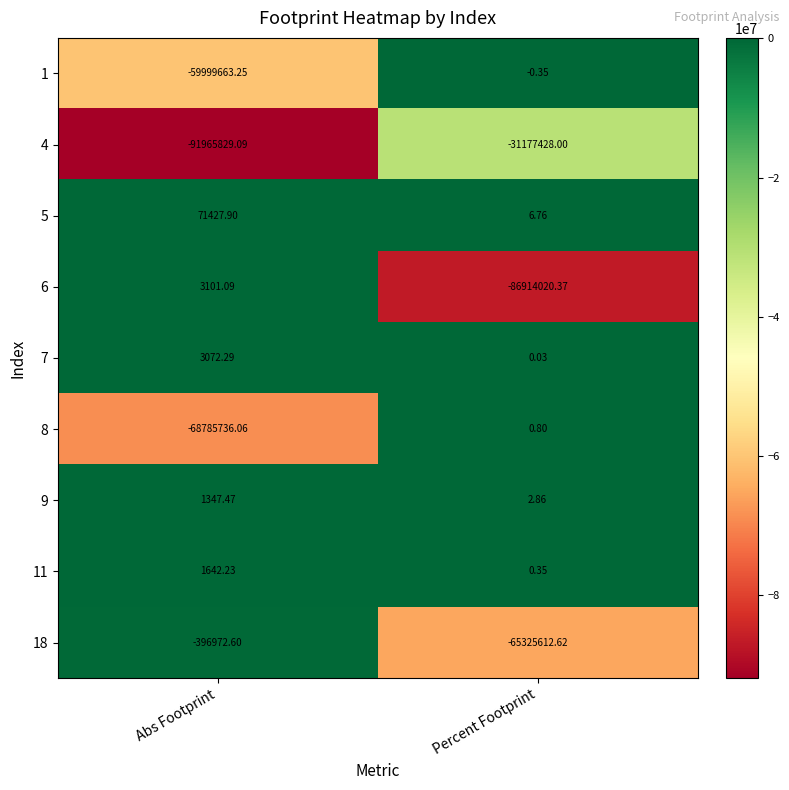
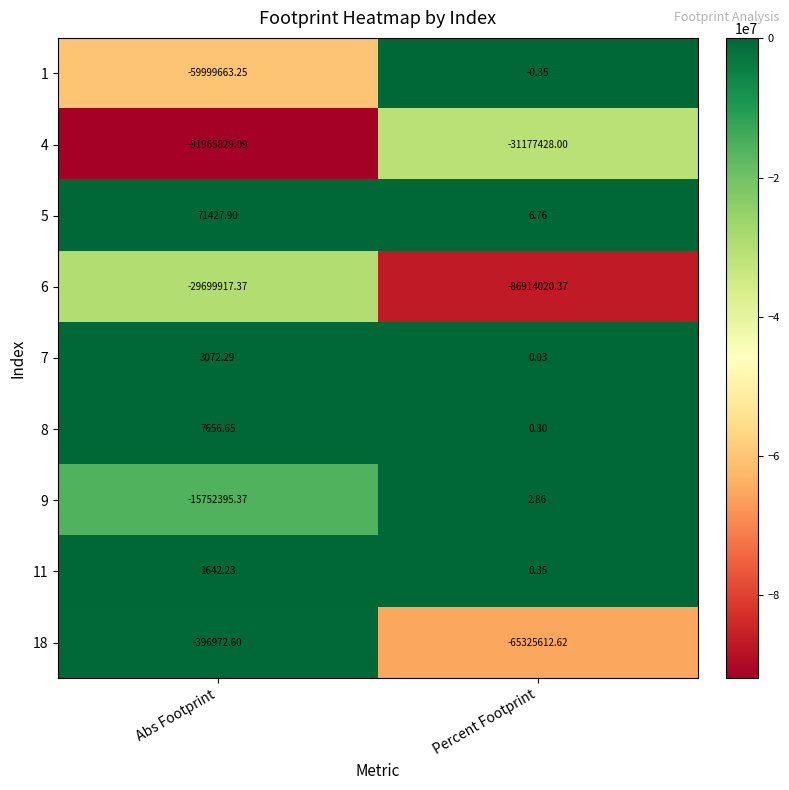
  {
    "1": {
      "Abs Footprint": -59999663.25,
      "Percent Footprint": -0.35
    },
    "4": {
      "Abs Footprint": -91965829.09,
      "Percent Footprint": -31177428.00
    },
    "5": {
      "Abs Footprint": 71427.90,
      "Percent Footprint": 6.76
    },
    "6": {
-     "Abs Footprint": 3101.09,
+     "Abs Footprint": -29699917.37,
      "Percent Footprint": -86914020.37
    },
    "7": {
      "Abs Footprint": 3072.29,
      "Percent Footprint": 0.03
    },
    "8": {
-     "Abs Footprint": -68785736.06,
+     "Abs Footprint": 7656.65,
      "Percent Footprint": 0.80
    },
    "9": {
-     "Abs Footprint": 1347.47,
+     "Abs Footprint": -15752395.37,
      "Percent Footprint": 2.86
    },
    "11": {
      "Abs Footprint": 1642.23,
      "Percent Footprint": 0.35
    },
    "18": {
      "Abs Footprint": -396972.60,
      "Percent Footprint": -65325612.62
    }
  }
